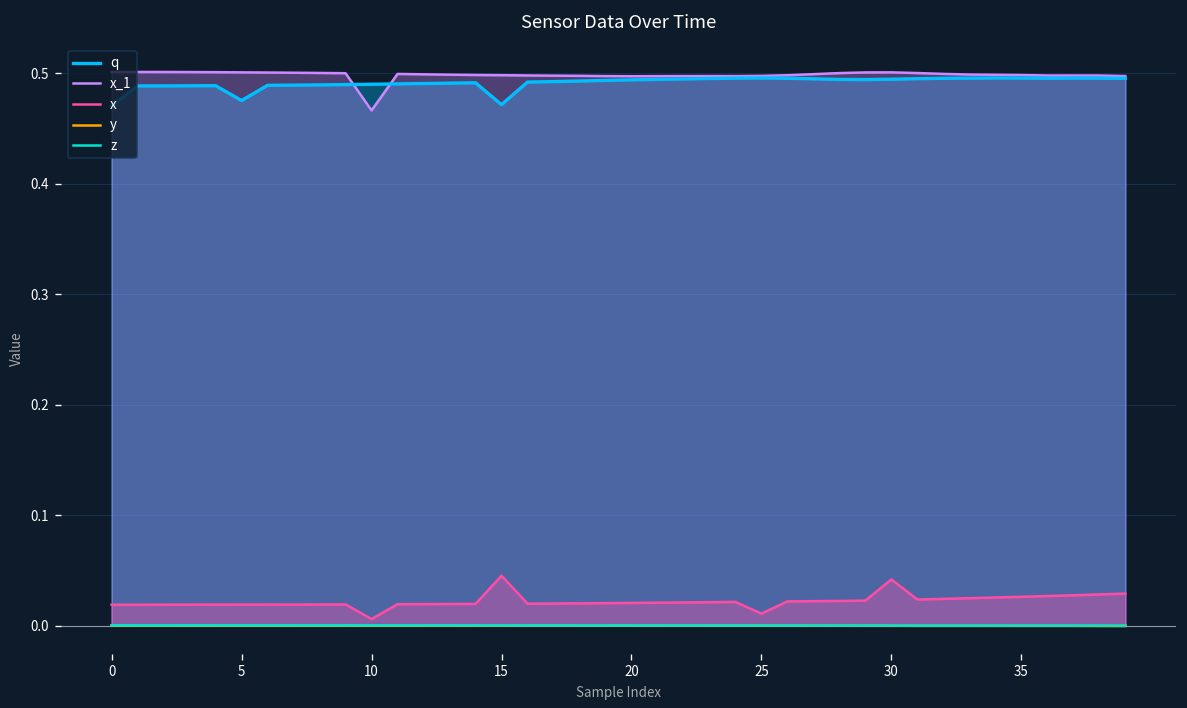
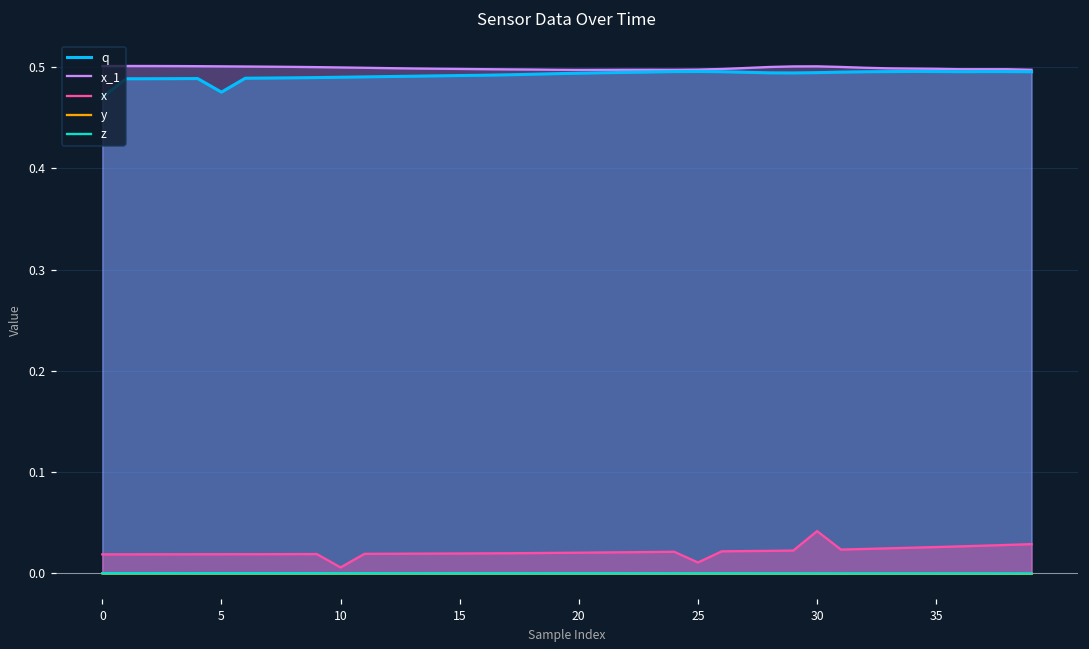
  {
    "q": {
      "5": 0.48,
      "10": 0.49,
-     "15": 0.47,
+     "15": 0.49,
      "20": 0.49,
      "30": 0.49
    },
    "x_1": {
      "5": 0.50,
-     "10": 0.47,
+     "10": 0.50,
      "15": 0.50,
      "20": 0.50,
      "30": 0.50
    },
    "x": {
      "0": 0.02,
      "5": 0.02,
      "10": 0.01,
-     "15": 0.05,
+     "15": 0.02,
      "20": 0.02,
      "25": 0.01,
      "30": 0.04,
      "35": 0.03
    }
  }
